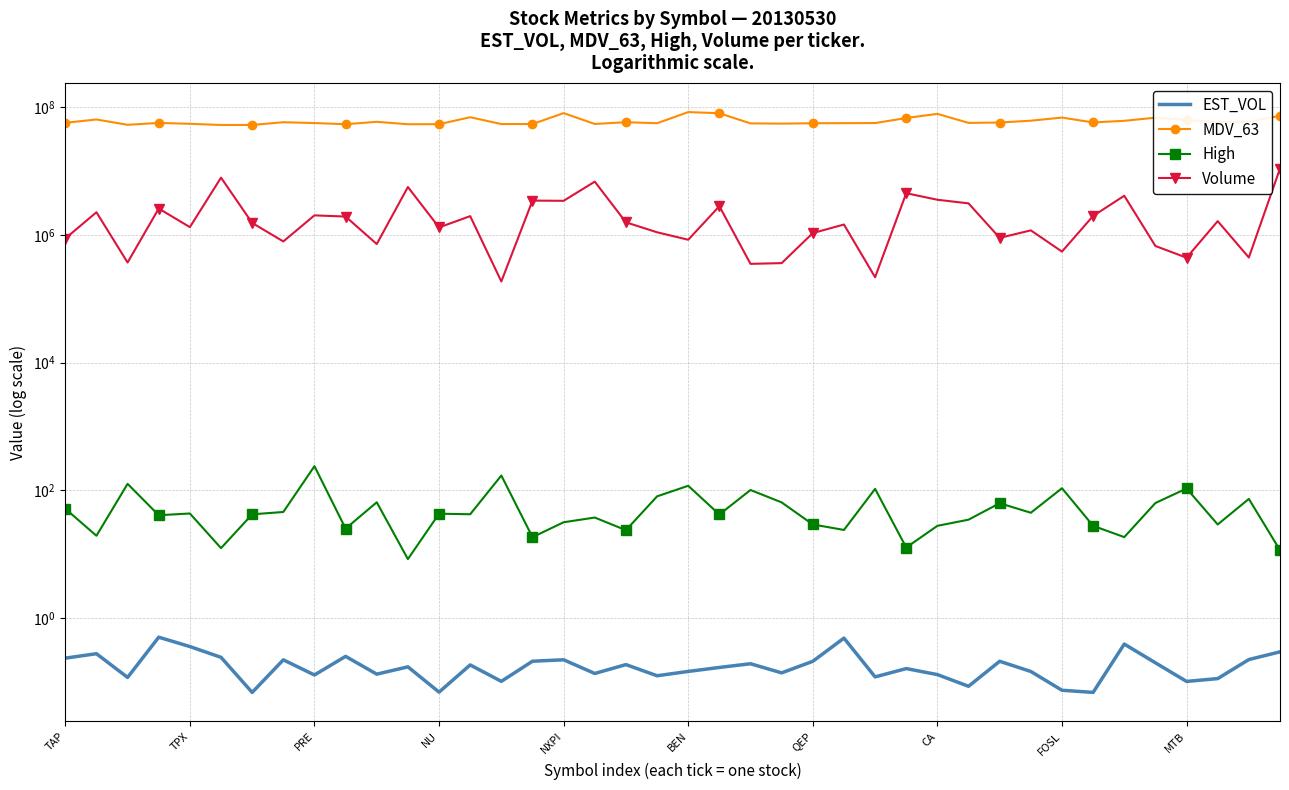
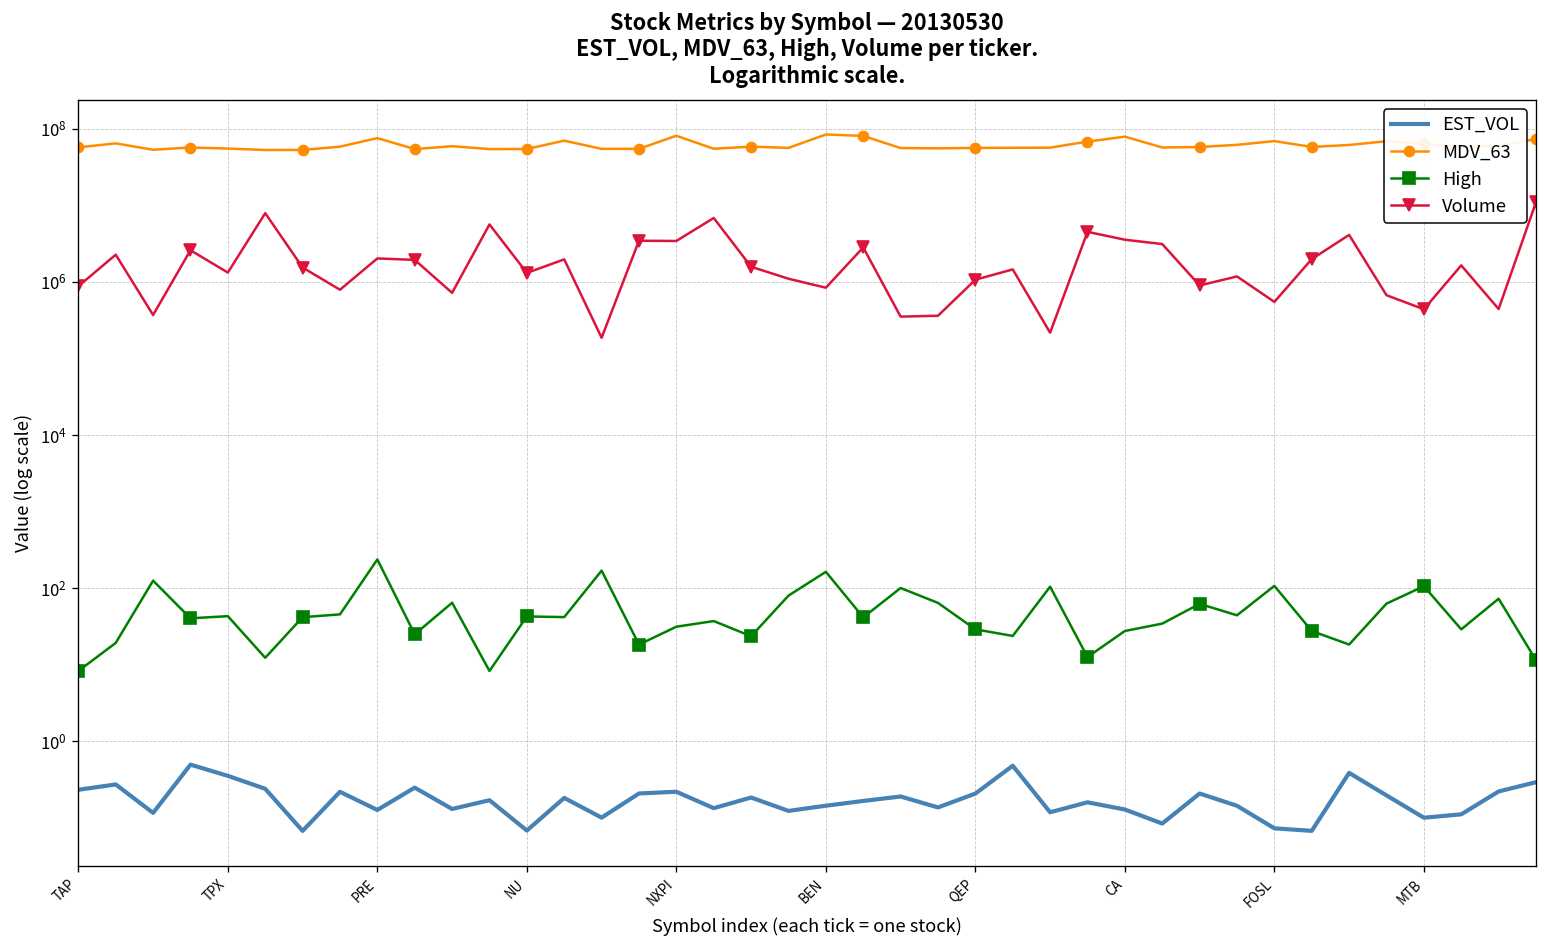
  {
    "EST_VOL": {
      "TAP": 0.23,
      "TPX": 0.4,
      "PRE": 0.13,
      "NU": 0.07,
      "NXPI": 0.22,
      "BEN": 0.15,
      "QEP": 0.21,
      "CA": 0.13,
      "FOSL": 0.07,
      "MTB": 0.10
    },
    "MDV_63": {
      "TAP": 60000000,
      "TPX": 50000000,
-     "PRE": 60000000,
+     "PRE": 80000000,
      "NU": 50000000,
      "NXPI": 80000000,
      "BEN": 80000000,
      "QEP": 60000000,
      "CA": 80000000,
      "FOSL": 70000000
    },
    "High": {
-     "TAP": 50,
+     "TAP": 8,
      "TPX": 40,
      "PRE": 240,
      "NU": 40,
      "NXPI": 30,
-     "BEN": 120,
+     "BEN": 160,
      "QEP": 30,
      "CA": 28,
      "FOSL": 110,
      "MTB": 110
    },
    "Volume": {
      "TAP": 900000,
      "TPX": 1300000,
      "PRE": 2000000,
      "NU": 1300000,
      "NXPI": 3000000,
      "BEN": 800000,
      "QEP": 1100000,
      "CA": 4000000,
      "FOSL": 500000,
      "MTB": 400000
    }
  }
